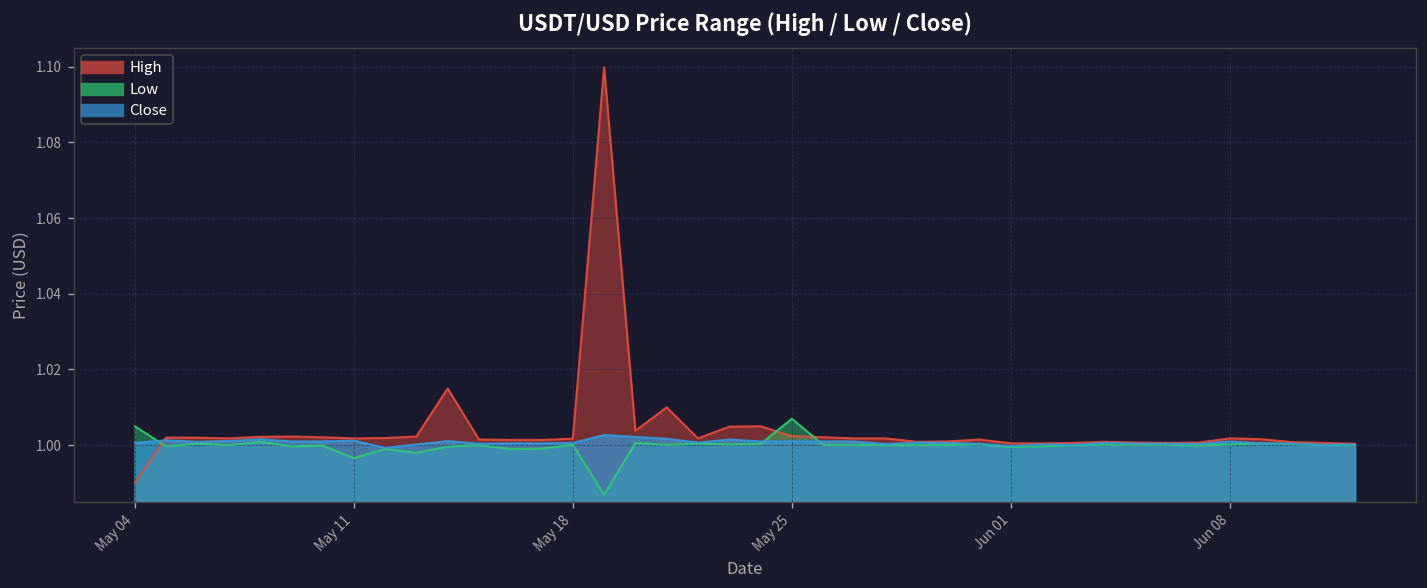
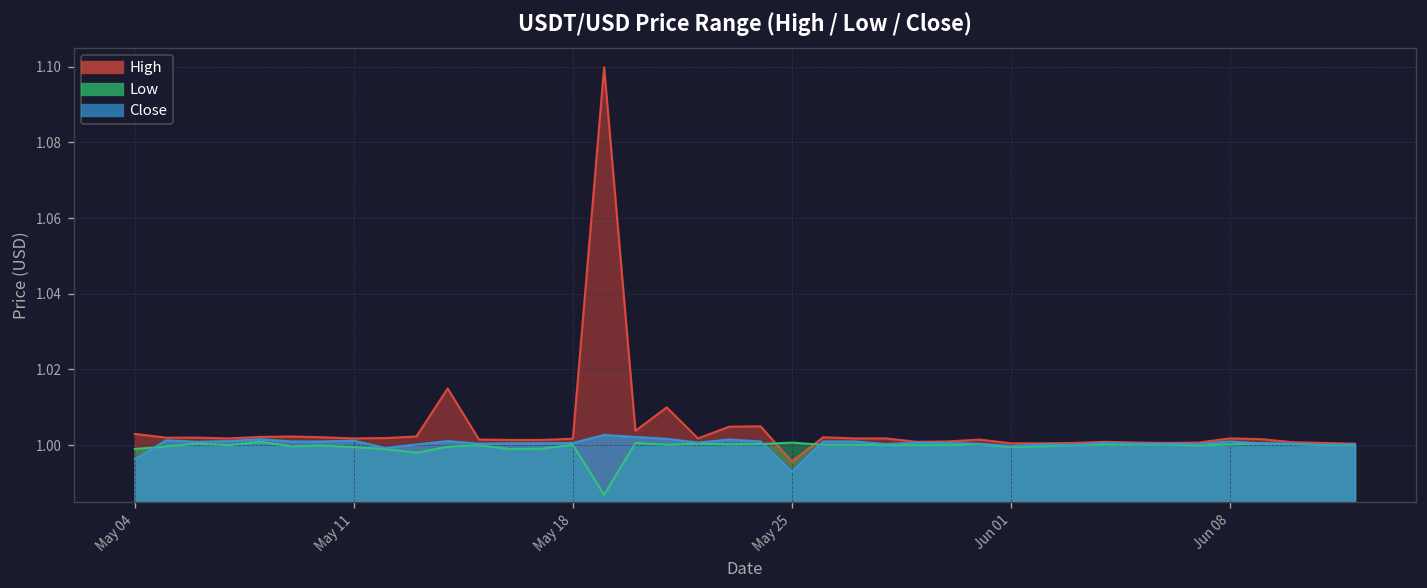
  {
    "High": {
-     "May 04": 0.990,
+     "May 04": 1.003,
      "May 18": 1.002,
-     "May 25": 1.002
+     "May 25": 0.996
    },
    "Low": {
-     "May 04": 1.005,
-     "May 11": 0.997,
-     "May 25": 1.007
+     "May 04": 0.999,
+     "May 11": 1.000,
+     "May 25": 1.001
    },
    "Close": {
-     "May 04": 1.001,
-     "May 25": 1.001
+     "May 04": 0.996,
+     "May 25": 0.993
    }
  }
